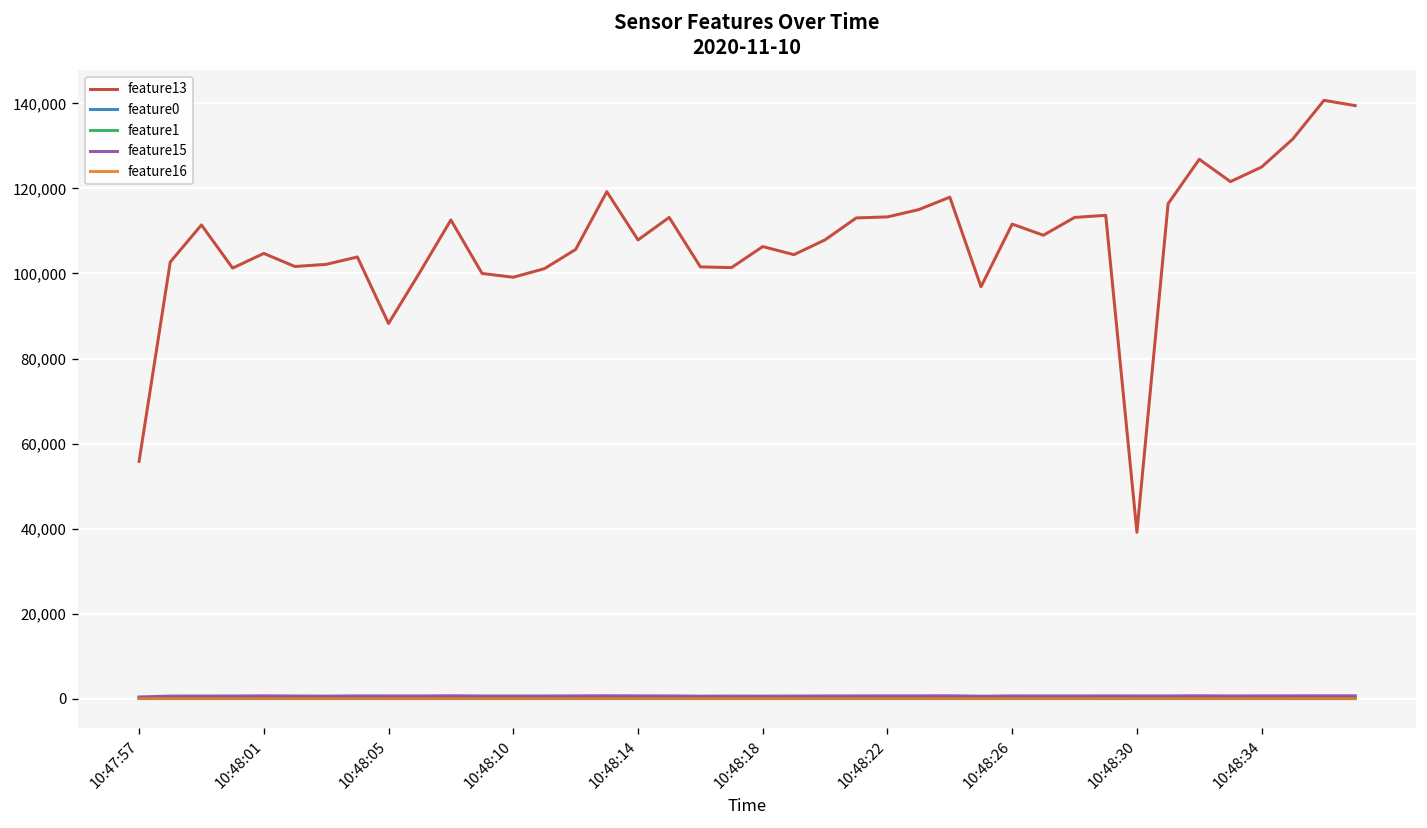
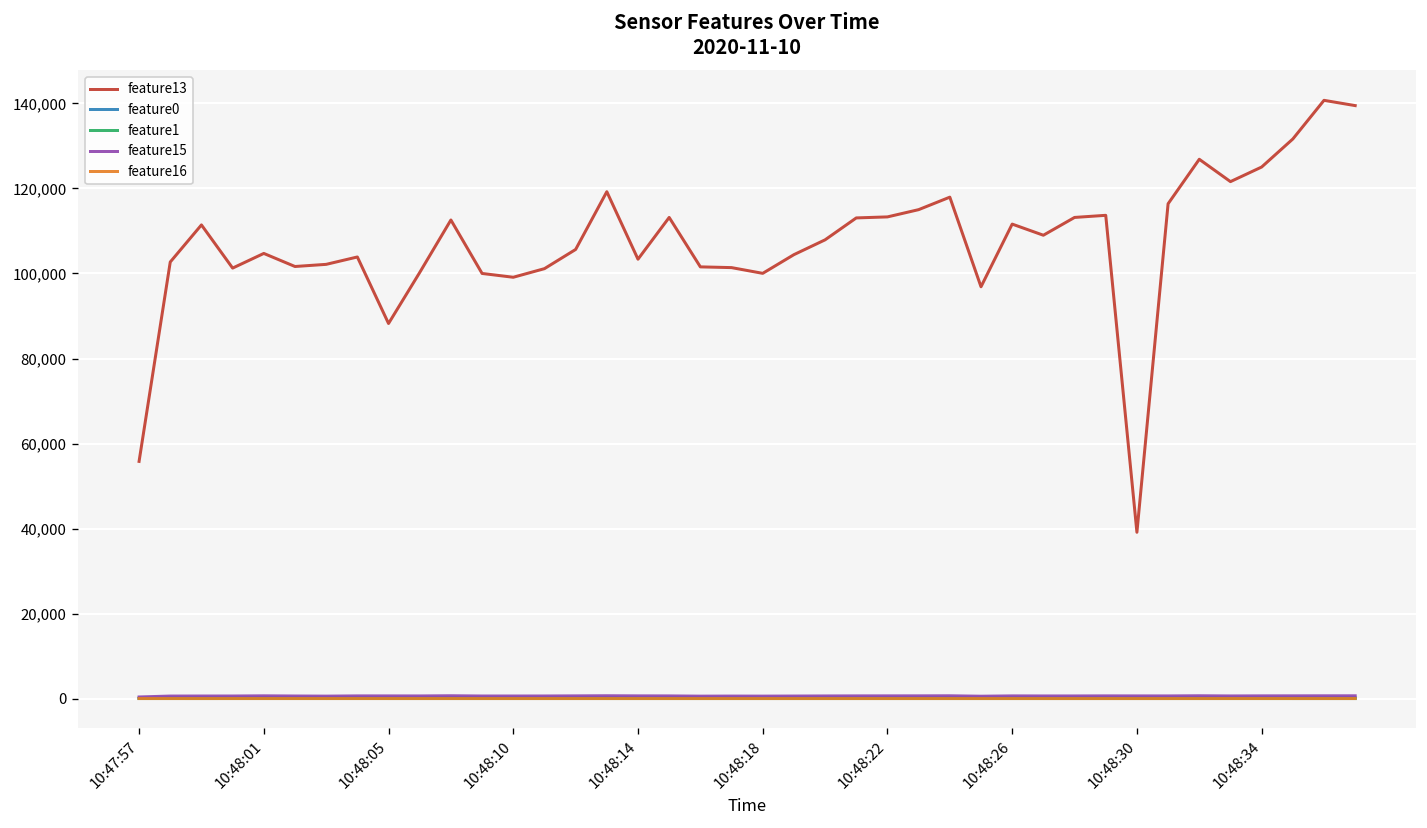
  {
    "feature13": {
      "10:47:57": "56,000",
      "10:48:01": "105,000",
      "10:48:05": "88,000",
      "10:48:10": "99,000",
-     "10:48:14": "108,000",
-     "10:48:18": "106,000",
+     "10:48:14": "103,000",
+     "10:48:18": "100,000",
      "10:48:22": "113,000",
      "10:48:26": "112,000",
      "10:48:30": "39,000",
      "10:48:34": "125,000"
    }
  }
